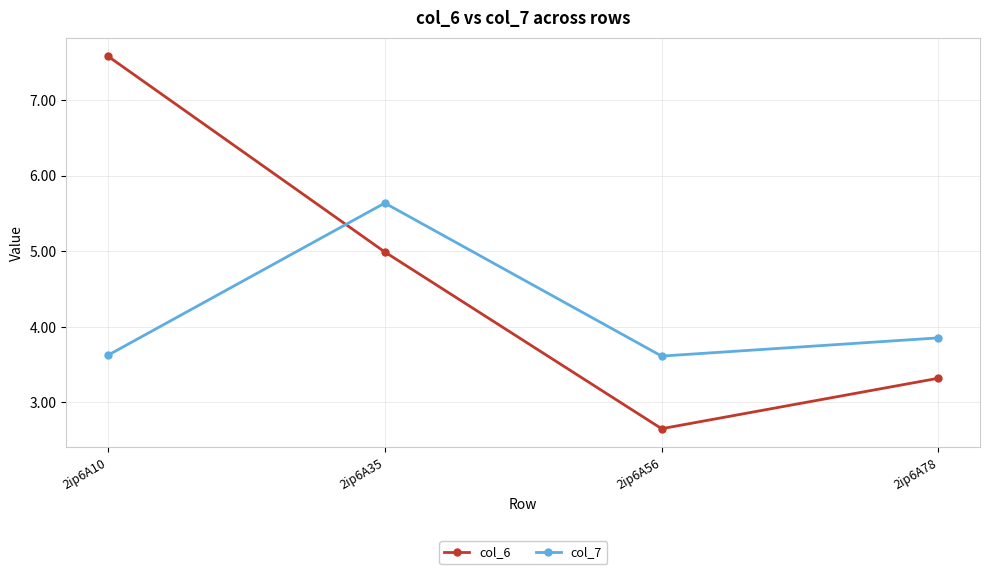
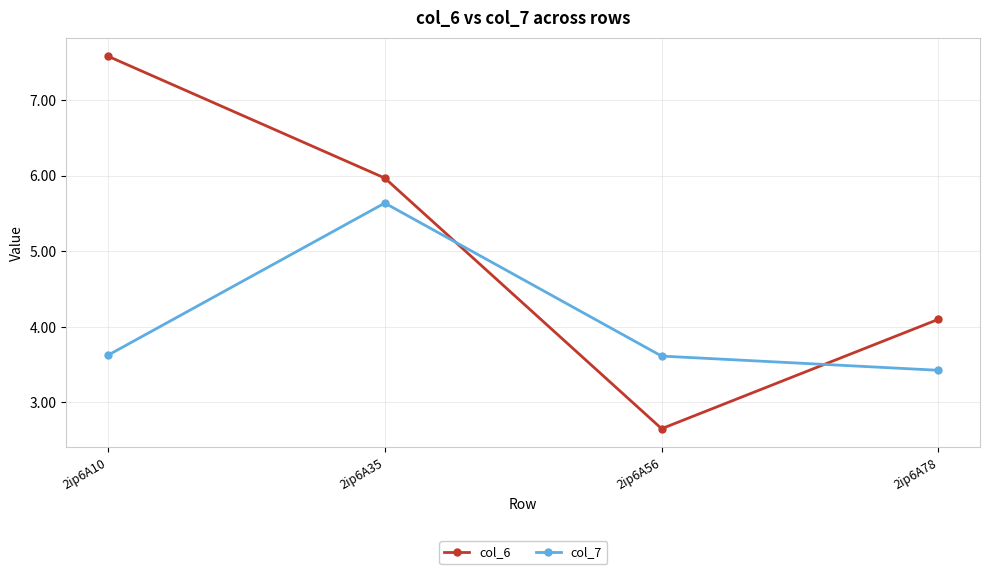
  {
    "col_6": {
      "2ip6A10": 7.6,
-     "2ip6A35": 5.0,
+     "2ip6A35": 6.0,
      "2ip6A56": 2.7,
-     "2ip6A78": 3.3
+     "2ip6A78": 4.1
    },
    "col_7": {
      "2ip6A10": 3.6,
      "2ip6A35": 5.6,
      "2ip6A56": 3.6,
-     "2ip6A78": 3.9
+     "2ip6A78": 3.4
    }
  }
